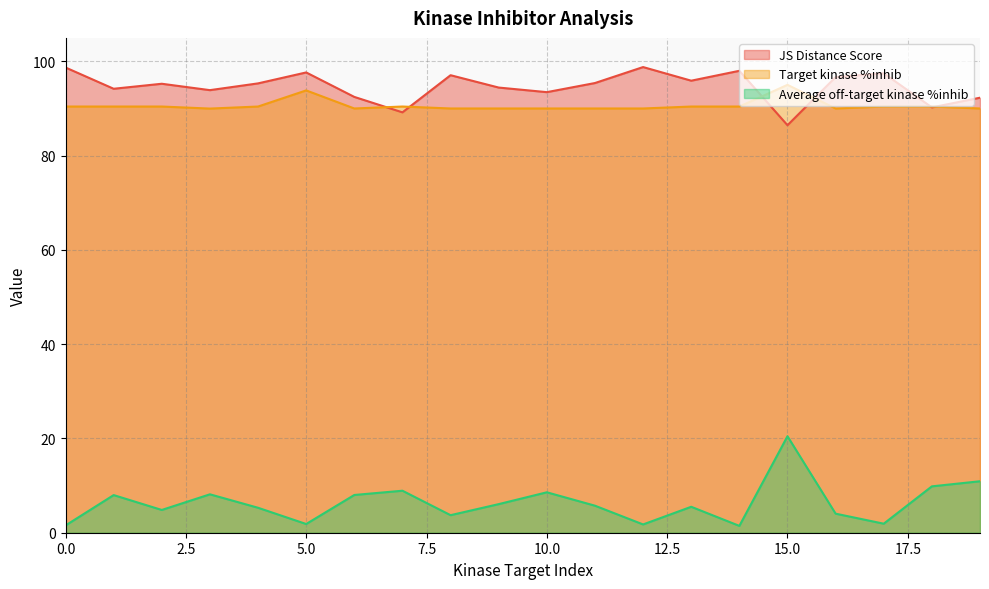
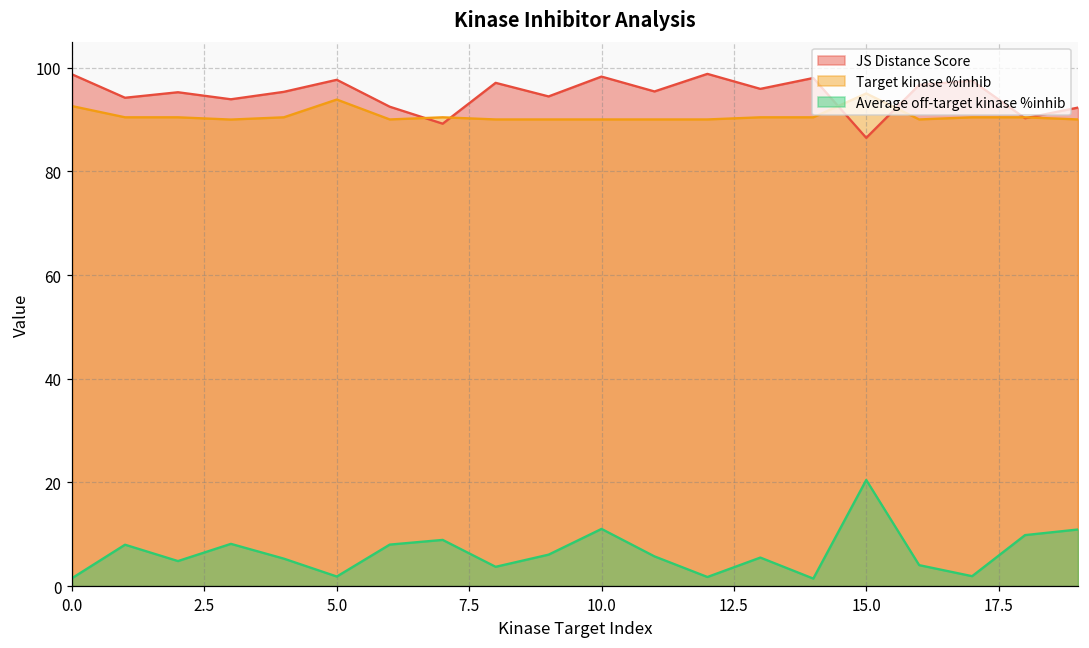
  {
    "JS Distance Score": {
      "0.0": 99,
      "5.0": 98,
-     "10.0": 93,
+     "10.0": 98,
      "15.0": 86
    },
    "Target kinase %inhib": {
-     "0.0": 90,
+     "0.0": 93,
      "5.0": 94,
      "10.0": 90
    },
    "Average off-target kinase %inhib": {
      "0.0": 2,
      "5.0": 2,
-     "10.0": 9,
+     "10.0": 11,
      "15.0": 20
    }
  }
